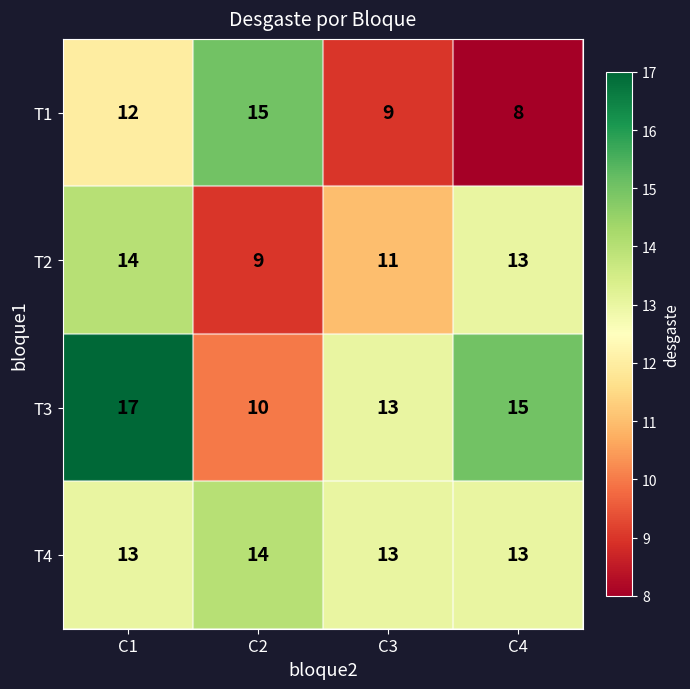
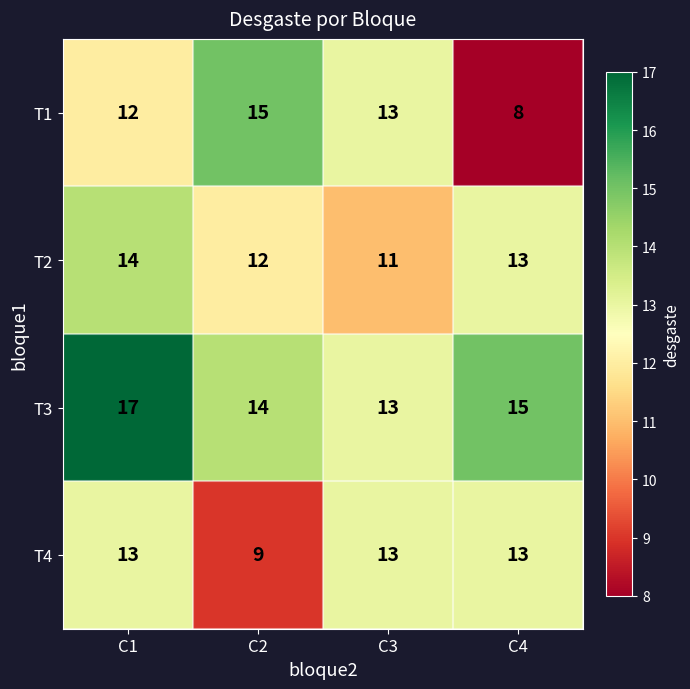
  {
    "T1": {
      "C1": 12,
      "C2": 15,
-     "C3": 9,
+     "C3": 13,
      "C4": 8
    },
    "T2": {
      "C1": 14,
-     "C2": 9,
+     "C2": 12,
      "C3": 11,
      "C4": 13
    },
    "T3": {
      "C1": 17,
-     "C2": 10,
+     "C2": 14,
      "C3": 13,
      "C4": 15
    },
    "T4": {
      "C1": 13,
-     "C2": 14,
+     "C2": 9,
      "C3": 13,
      "C4": 13
    }
  }
